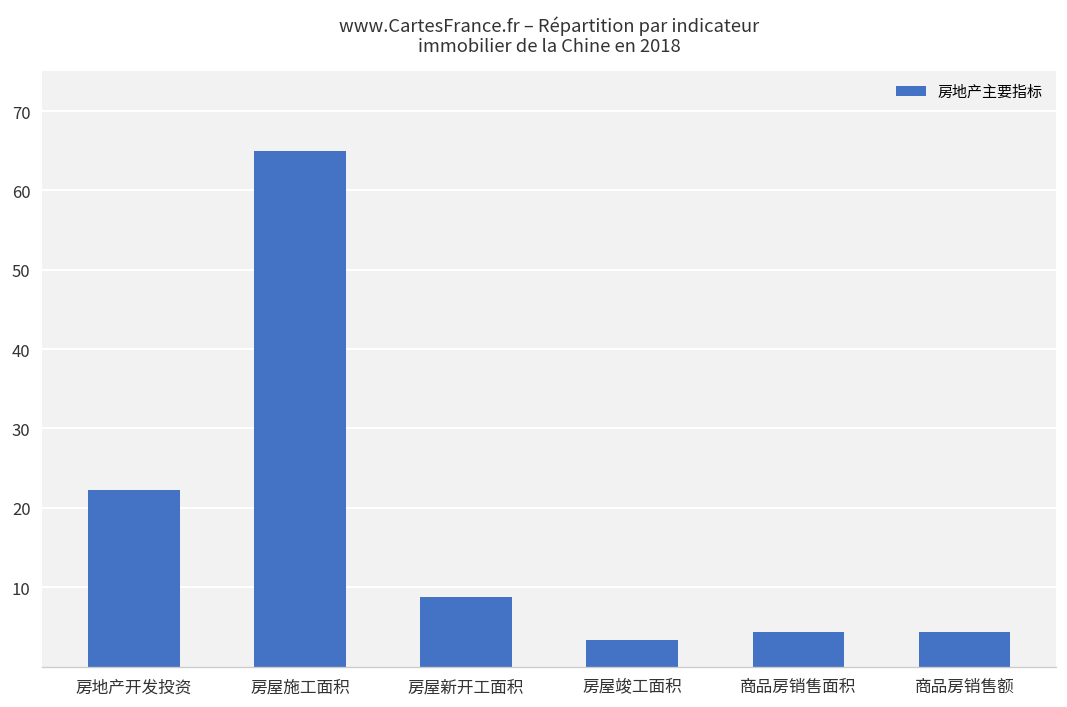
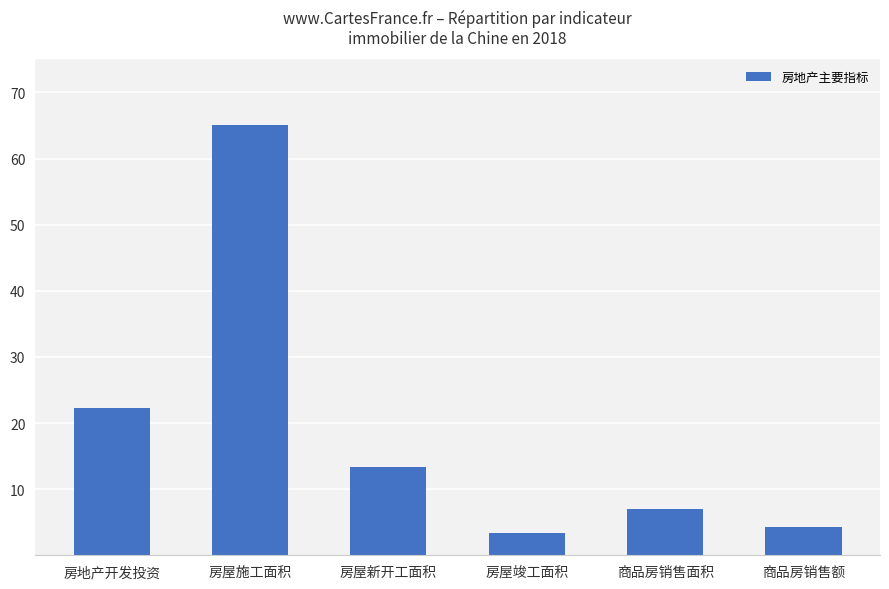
  {
    "房地产开发投资": 22,
    "房屋施工面积": 65,
-   "房屋新开工面积": 9,
+   "房屋新开工面积": 13,
    "房屋竣工面积": 3,
-   "商品房销售面积": 4,
+   "商品房销售面积": 7,
    "商品房销售额": 4
  }
